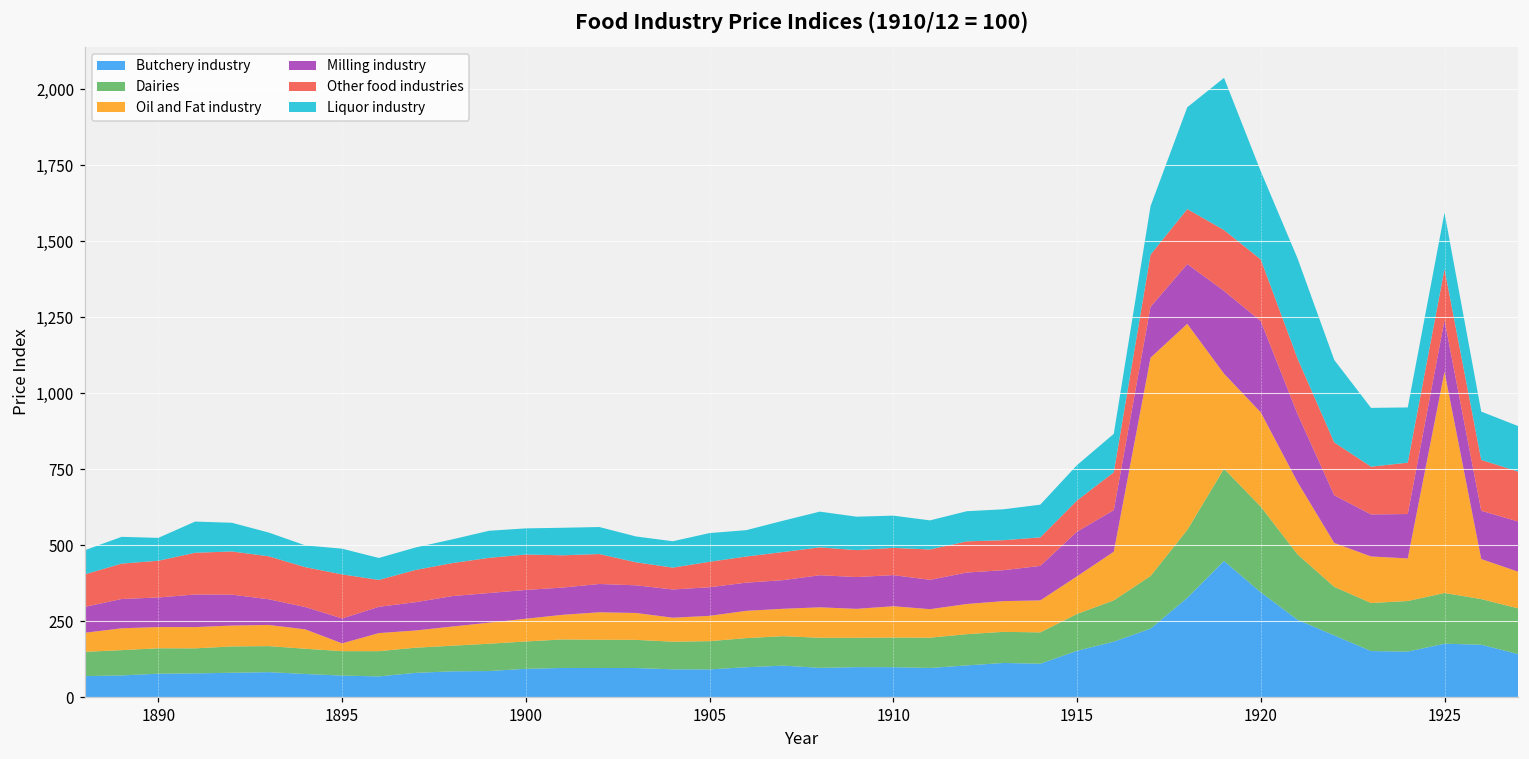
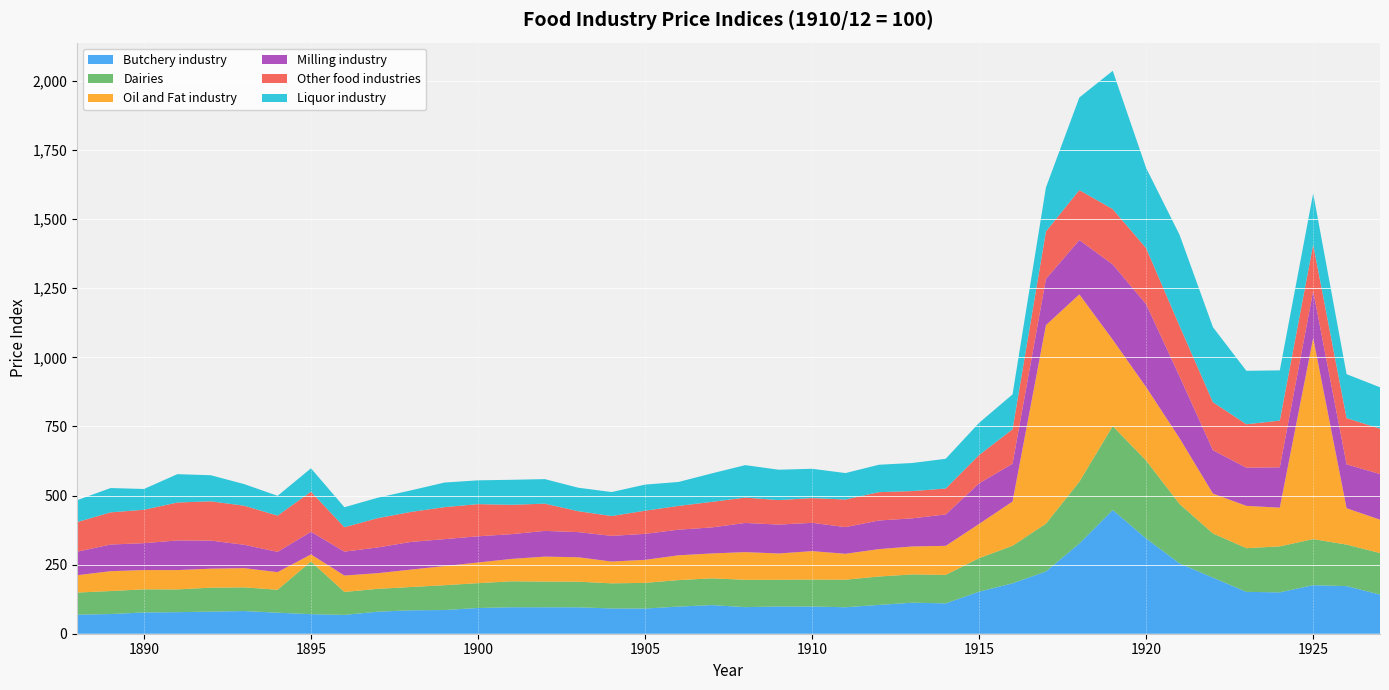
  {
    "Dairies": {
      "1890": 80,
-     "1895": 80,
+     "1895": 190,
      "1900": 90,
      "1905": 90,
      "1910": 100,
      "1915": 120,
      "1920": 280,
      "1925": 170
    },
    "Oil and Fat industry": {
      "1890": 70,
      "1895": 30,
      "1900": 70,
      "1905": 80,
      "1910": 100,
      "1915": 120,
-     "1920": 310,
+     "1920": 270,
      "1925": 730
    },
    "Milling industry": {
      "1890": 100,
      "1895": 80,
      "1900": 90,
      "1905": 90,
      "1910": 100,
      "1915": 150,
      "1920": 300,
      "1925": 170
    },
    "Other food industries": {
      "1890": 120,
      "1895": 140,
      "1900": 120,
      "1905": 80,
      "1910": 90,
      "1915": 100,
      "1920": 200,
      "1925": 170
    }
  }
